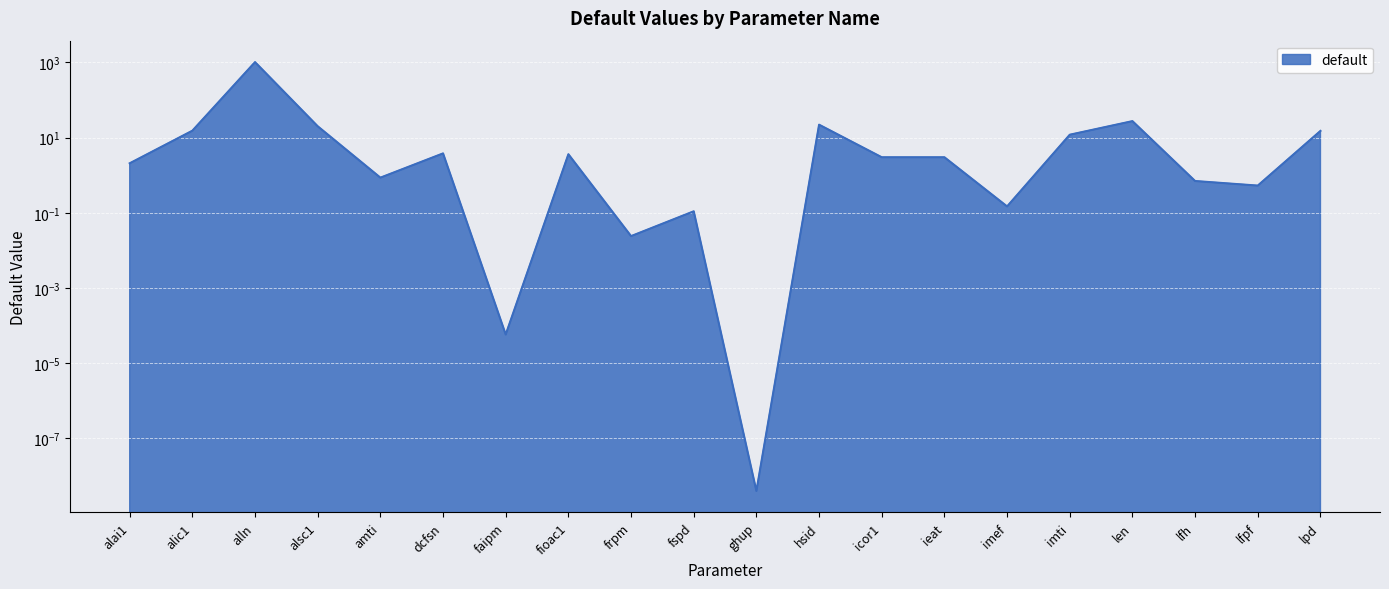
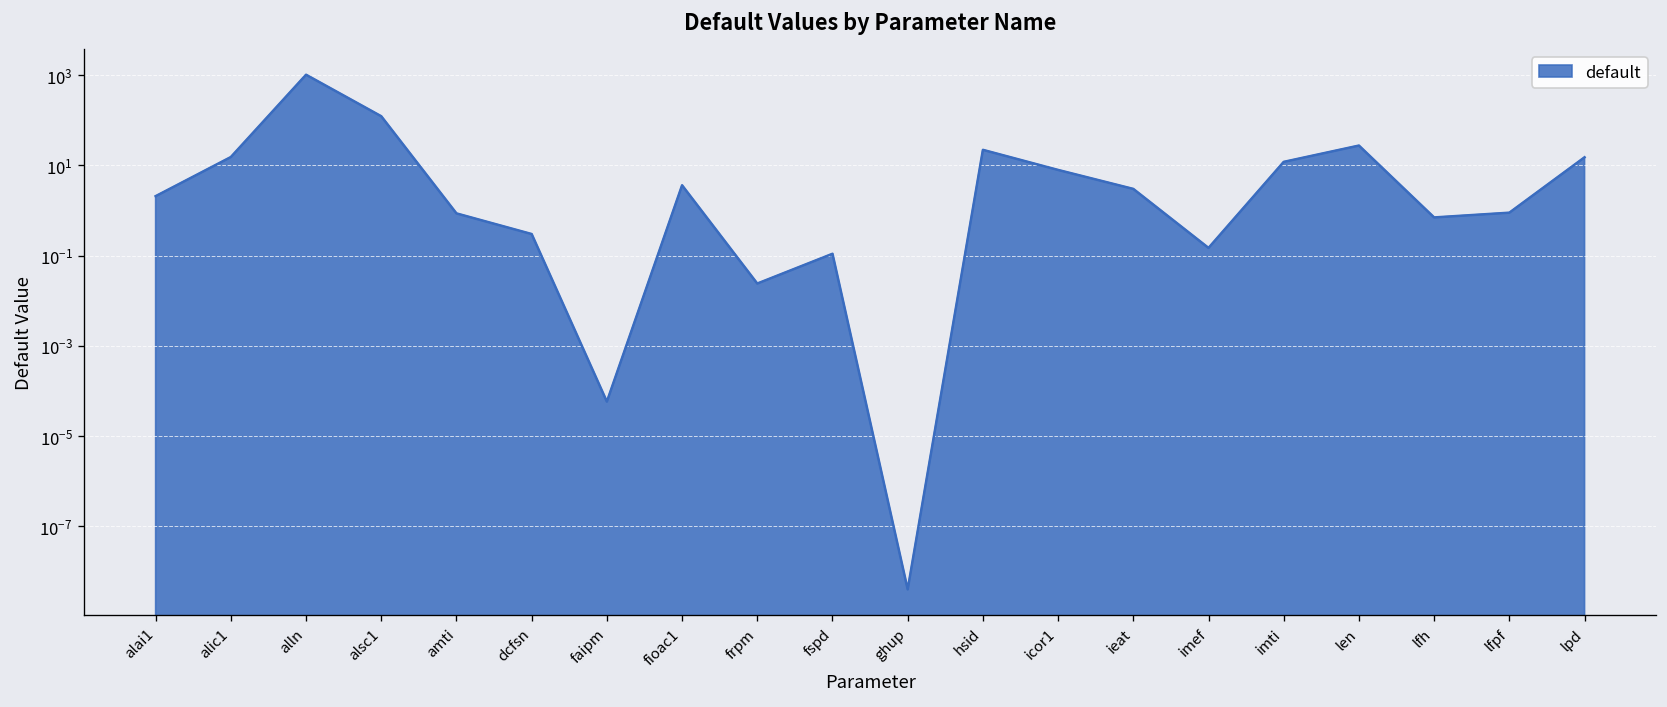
  {
    "alai1": 2,
    "alic1": 15,
    "alln": 1000,
-   "alsc1": 20,
+   "alsc1": 120,
    "amti": 0.9,
-   "dcfsn": 4,
+   "dcfsn": 0.3,
    "faipm": 0.00006,
    "fioac1": 4,
    "frpm": 0.02,
    "fspd": 0.1,
    "ghup": 0.000000004,
    "hsid": 20,
-   "icor1": 3,
+   "icor1": 8,
    "ieat": 3,
    "imef": 0.15,
    "imti": 12,
    "len": 30,
    "lfh": 0.7,
-   "lfpf": 0.5,
+   "lfpf": 0.9,
    "lpd": 15
  }
